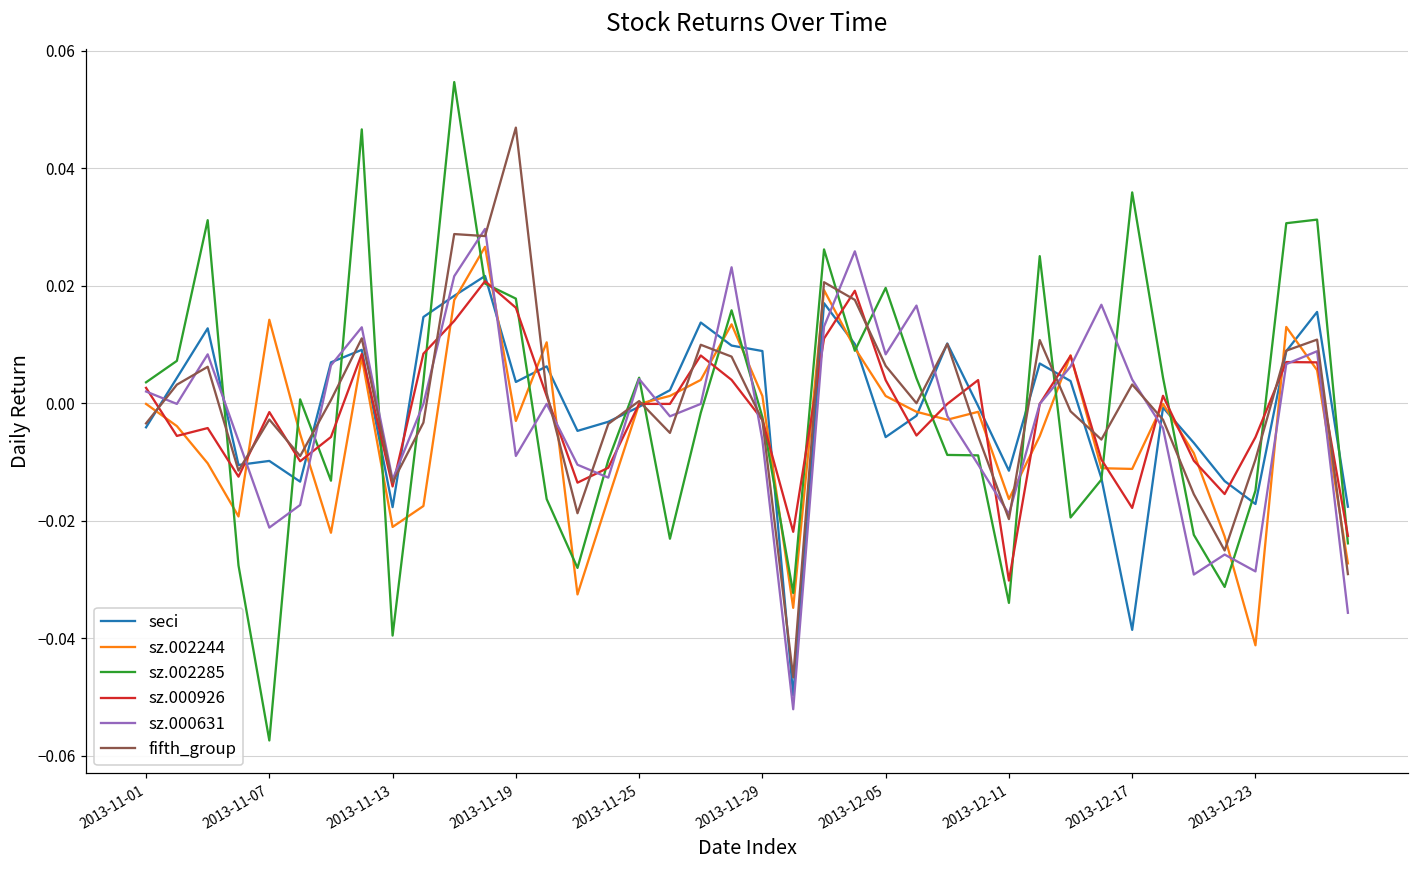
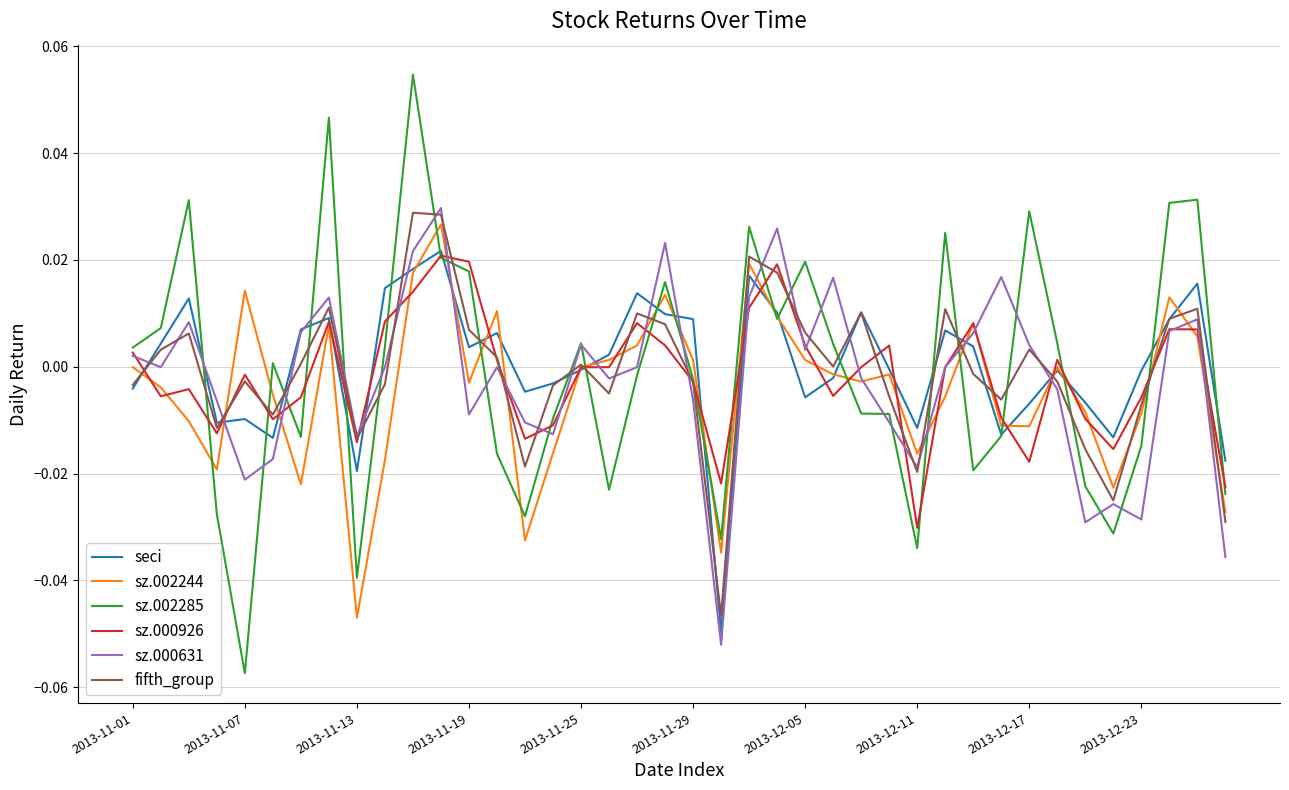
  {
    "seci": {
      "2013-11-01": -0.004,
      "2013-11-07": -0.010,
-     "2013-11-13": -0.018,
+     "2013-11-13": -0.020,
      "2013-11-19": 0.004,
      "2013-11-25": -0.001,
      "2013-11-29": 0.009,
      "2013-12-05": -0.006,
      "2013-12-11": -0.011,
-     "2013-12-17": -0.039,
-     "2013-12-23": -0.017
+     "2013-12-17": -0.007,
+     "2013-12-23": -0.001
    },
    "sz.002244": {
      "2013-11-01": 0.000,
      "2013-11-07": 0.014,
-     "2013-11-13": -0.021,
+     "2013-11-13": -0.047,
      "2013-11-19": -0.003,
      "2013-11-29": 0.001,
      "2013-12-05": 0.001,
      "2013-12-11": -0.016,
      "2013-12-17": -0.011,
-     "2013-12-23": -0.041
+     "2013-12-23": -0.009
    },
    "sz.002285": {
      "2013-11-01": 0.004,
      "2013-11-07": -0.057,
      "2013-11-13": -0.040,
      "2013-11-19": 0.018,
      "2013-12-05": 0.020,
      "2013-12-11": -0.034,
-     "2013-12-17": 0.036,
+     "2013-12-17": 0.029,
      "2013-12-23": -0.015
    },
    "sz.000926": {
      "2013-11-01": 0.003,
      "2013-11-07": -0.001,
      "2013-11-13": -0.014,
-     "2013-11-19": 0.016,
+     "2013-11-19": 0.020,
      "2013-12-05": 0.004,
      "2013-12-11": -0.030,
      "2013-12-17": -0.018,
      "2013-12-23": -0.006
    },
    "sz.000631": {
      "2013-11-01": 0.002,
      "2013-11-07": -0.021,
      "2013-11-19": -0.009,
      "2013-11-29": -0.006,
-     "2013-12-05": 0.008,
+     "2013-12-05": 0.003,
      "2013-12-11": -0.019,
      "2013-12-17": 0.004,
      "2013-12-23": -0.029
    },
    "fifth_group": {
      "2013-11-01": -0.003,
      "2013-11-07": -0.003,
-     "2013-11-19": 0.047,
+     "2013-11-19": 0.007,
      "2013-11-25": 0.000,
      "2013-12-05": 0.006,
      "2013-12-11": -0.020,
      "2013-12-17": 0.003,
-     "2013-12-23": -0.010
+     "2013-12-23": -0.007
    }
  }
